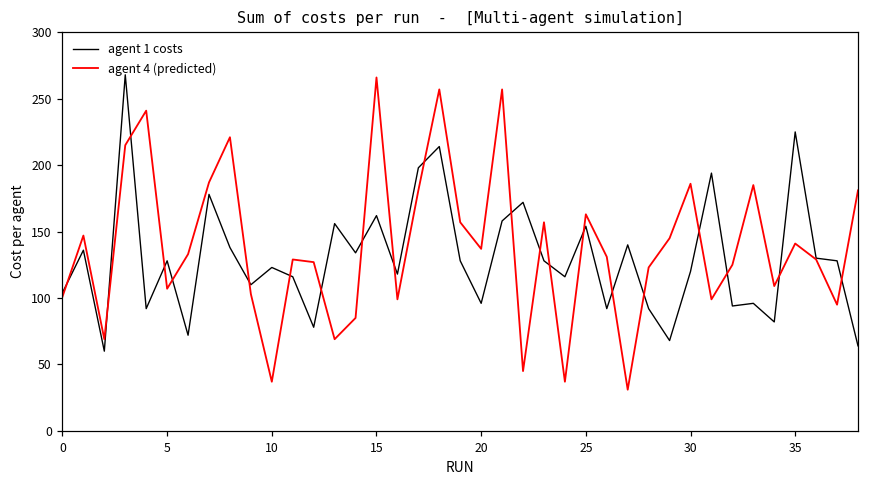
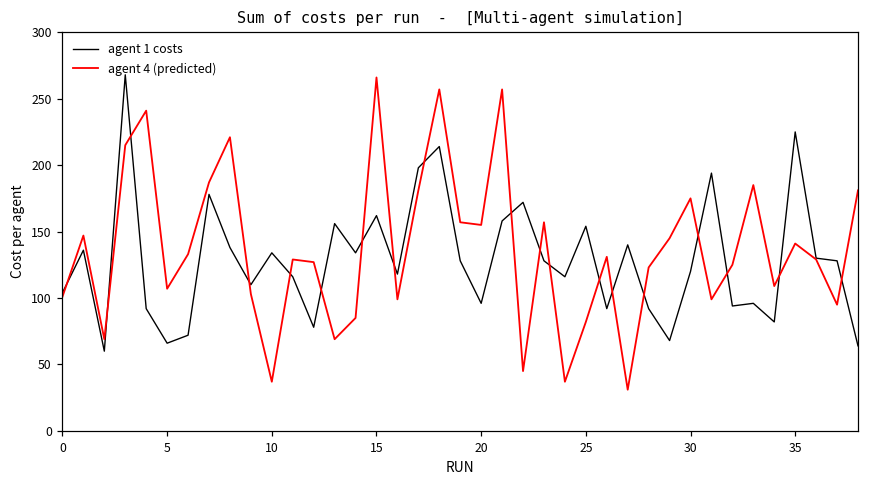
  {
    "agent 1 costs": {
      "0": 104,
-     "5": 128,
-     "10": 123,
+     "5": 66,
+     "10": 134,
      "15": 162,
      "20": 96,
      "25": 154,
      "30": 120,
      "35": 225
    },
    "agent 4 (predicted)": {
      "0": 101,
      "5": 107,
      "10": 37,
      "15": 266,
-     "20": 137,
-     "25": 163,
-     "30": 186,
+     "20": 155,
+     "25": 82,
+     "30": 175,
      "35": 141
    }
  }
